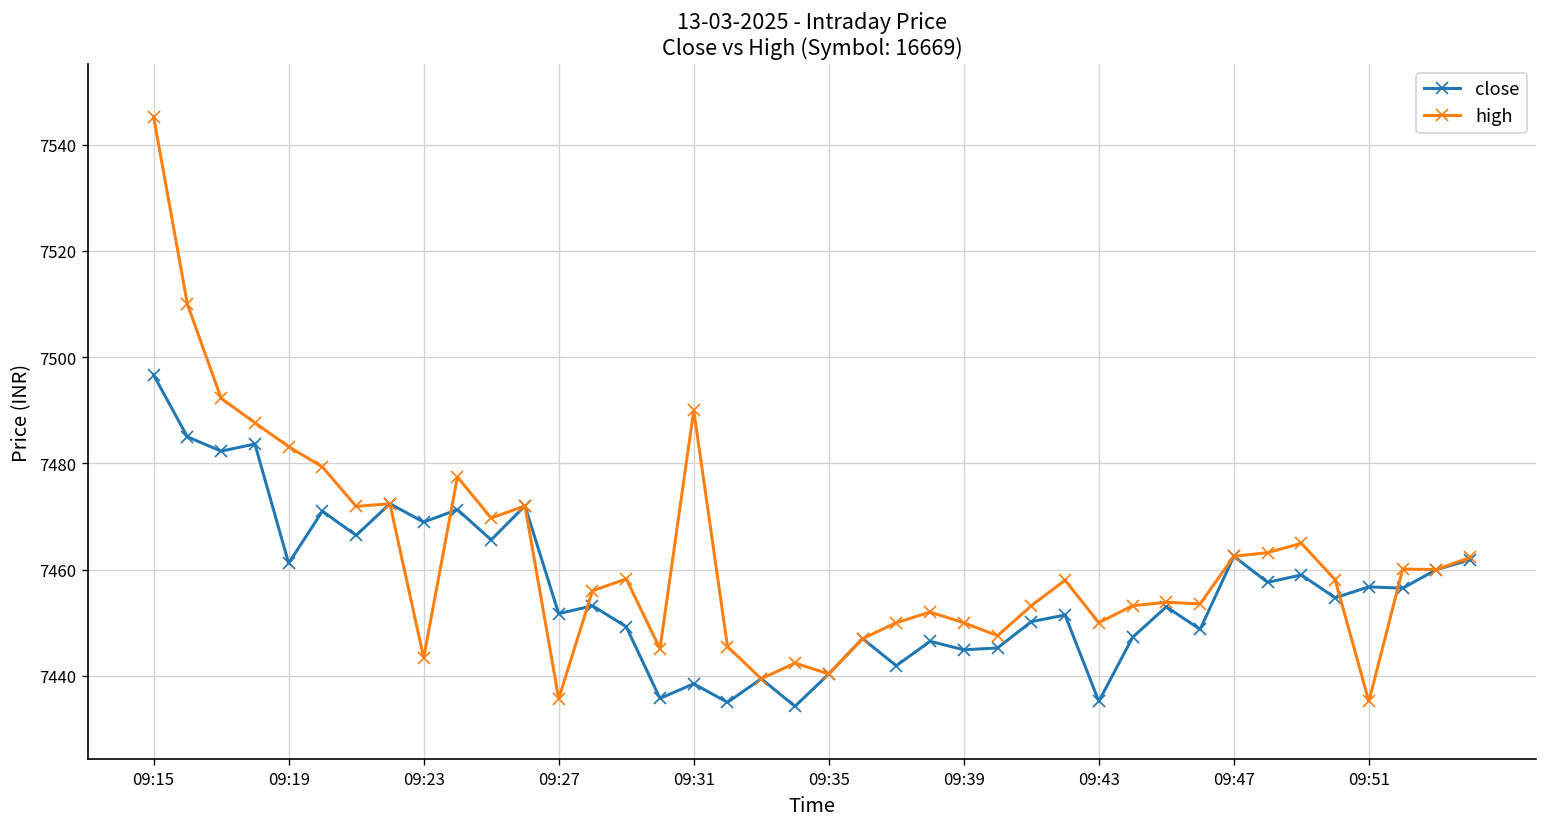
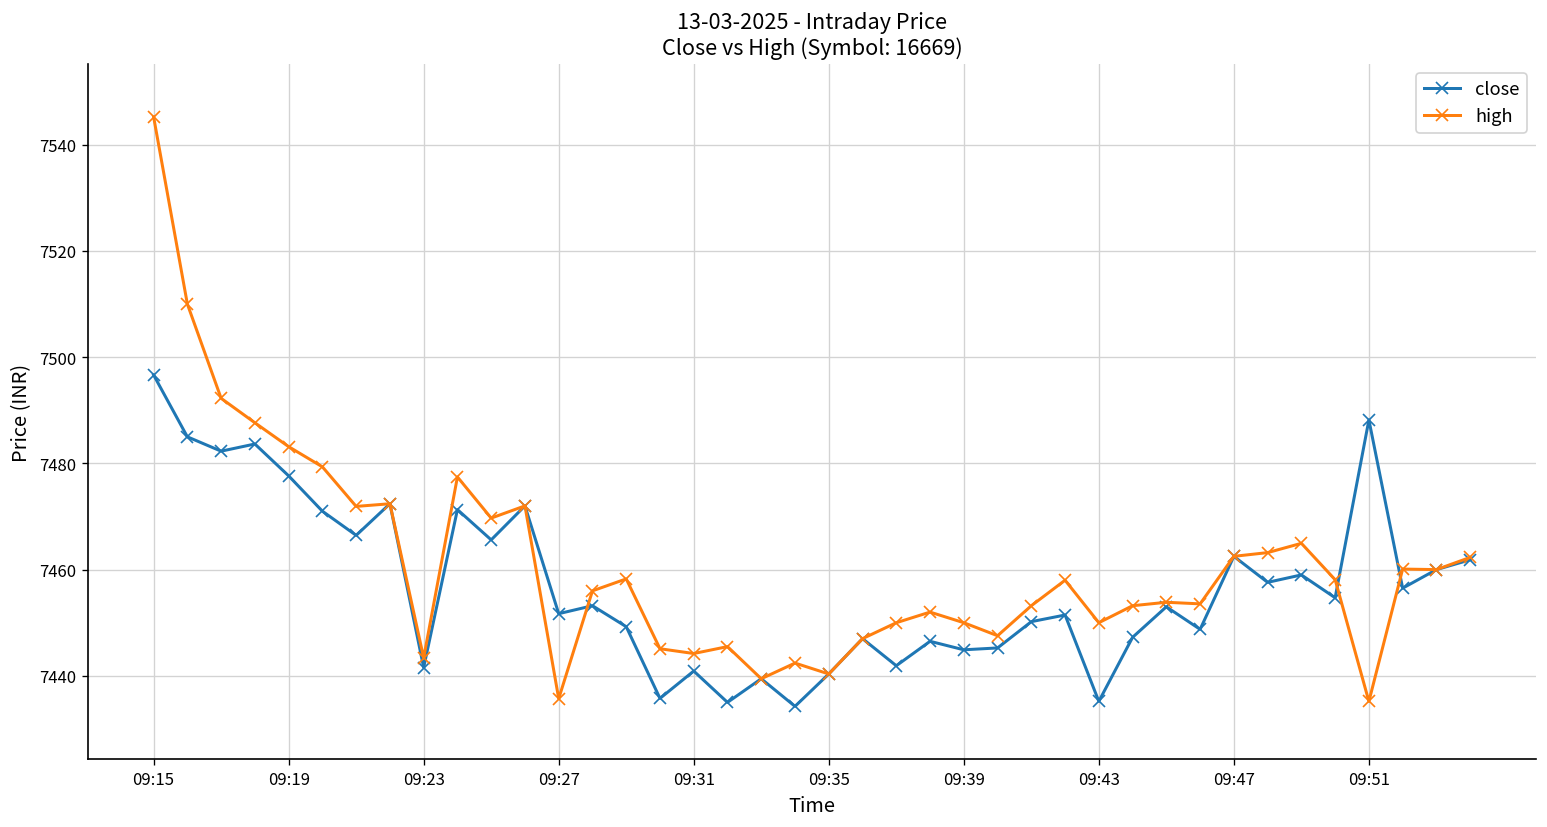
  {
    "close": {
      "09:15": 7497,
-     "09:19": 7461,
-     "09:23": 7469,
+     "09:19": 7478,
+     "09:23": 7442,
      "09:27": 7452,
-     "09:31": 7439,
+     "09:31": 7441,
      "09:39": 7445,
      "09:43": 7435,
-     "09:51": 7457
+     "09:51": 7488
    },
    "high": {
      "09:15": 7545,
      "09:19": 7483,
      "09:23": 7443,
      "09:27": 7436,
-     "09:31": 7490,
+     "09:31": 7444,
      "09:39": 7450,
      "09:43": 7450,
      "09:51": 7435
    }
  }
